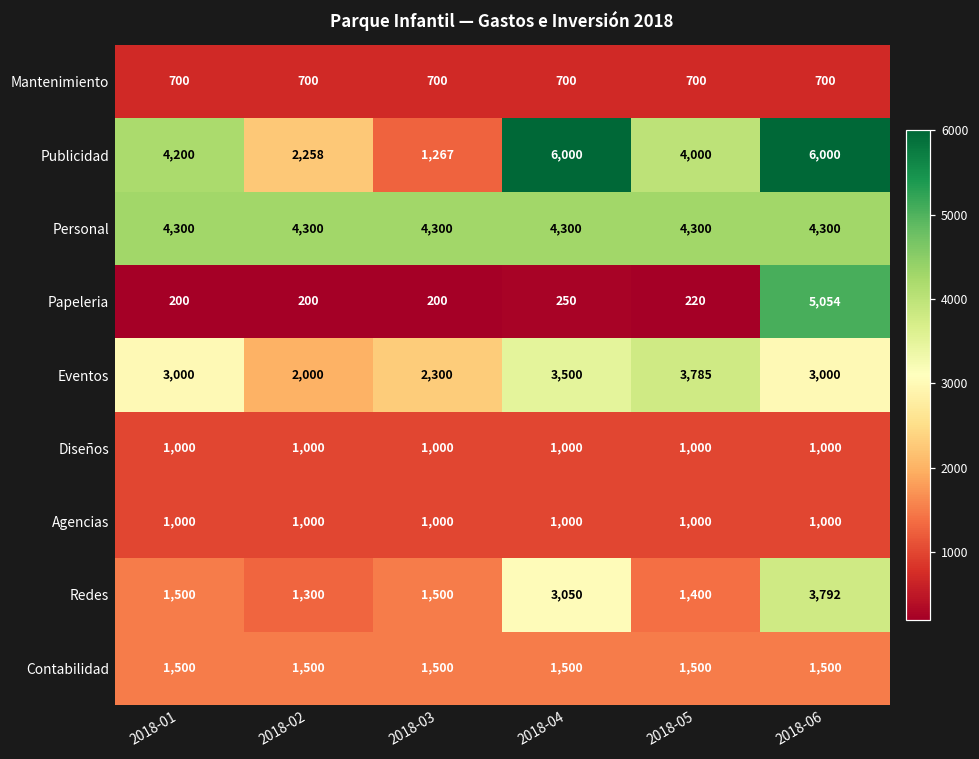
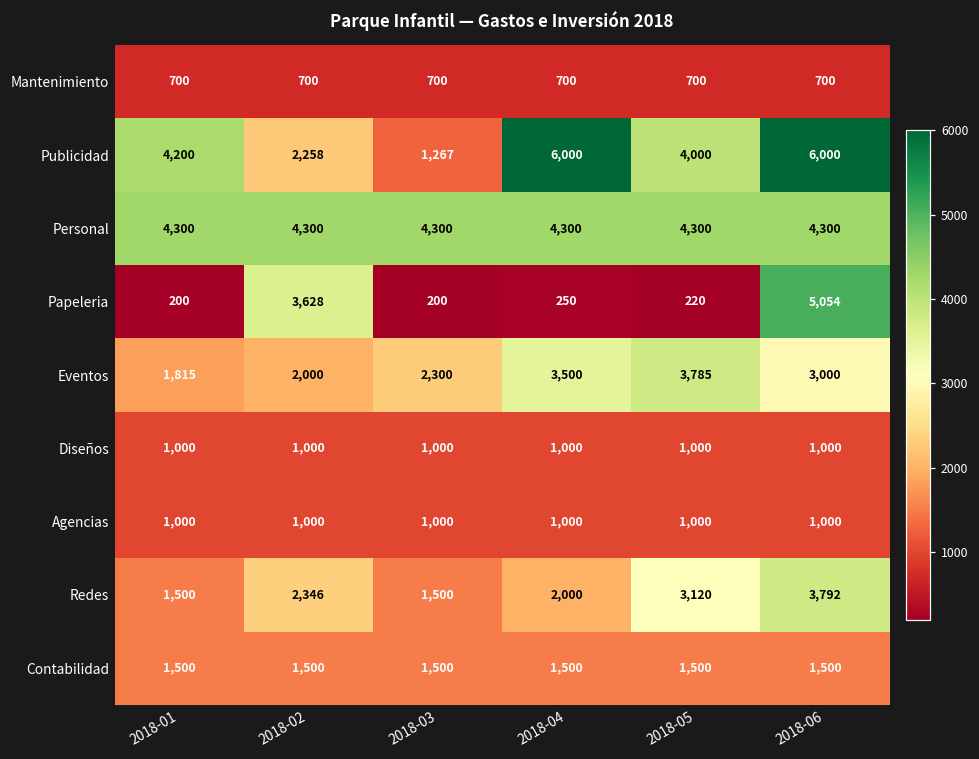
  {
    "Mantenimiento": {
      "2018-01": "700",
      "2018-02": "700",
      "2018-03": "700",
      "2018-04": "700",
      "2018-05": "700",
      "2018-06": "700"
    },
    "Publicidad": {
      "2018-01": "4,200",
      "2018-02": "2,258",
      "2018-03": "1,267",
      "2018-04": "6,000",
      "2018-05": "4,000",
      "2018-06": "6,000"
    },
    "Personal": {
      "2018-01": "4,300",
      "2018-02": "4,300",
      "2018-03": "4,300",
      "2018-04": "4,300",
      "2018-05": "4,300",
      "2018-06": "4,300"
    },
    "Papeleria": {
      "2018-01": "200",
-     "2018-02": "200",
+     "2018-02": "3,628",
      "2018-03": "200",
      "2018-04": "250",
      "2018-05": "220",
      "2018-06": "5,054"
    },
    "Eventos": {
-     "2018-01": "3,000",
+     "2018-01": "1,815",
      "2018-02": "2,000",
      "2018-03": "2,300",
      "2018-04": "3,500",
      "2018-05": "3,785",
      "2018-06": "3,000"
    },
    "Diseños": {
      "2018-01": "1,000",
      "2018-02": "1,000",
      "2018-03": "1,000",
      "2018-04": "1,000",
      "2018-05": "1,000",
      "2018-06": "1,000"
    },
    "Agencias": {
      "2018-01": "1,000",
      "2018-02": "1,000",
      "2018-03": "1,000",
      "2018-04": "1,000",
      "2018-05": "1,000",
      "2018-06": "1,000"
    },
    "Redes": {
      "2018-01": "1,500",
-     "2018-02": "1,300",
+     "2018-02": "2,346",
      "2018-03": "1,500",
-     "2018-04": "3,050",
-     "2018-05": "1,400",
+     "2018-04": "2,000",
+     "2018-05": "3,120",
      "2018-06": "3,792"
    },
    "Contabilidad": {
      "2018-01": "1,500",
      "2018-02": "1,500",
      "2018-03": "1,500",
      "2018-04": "1,500",
      "2018-05": "1,500",
      "2018-06": "1,500"
    }
  }
